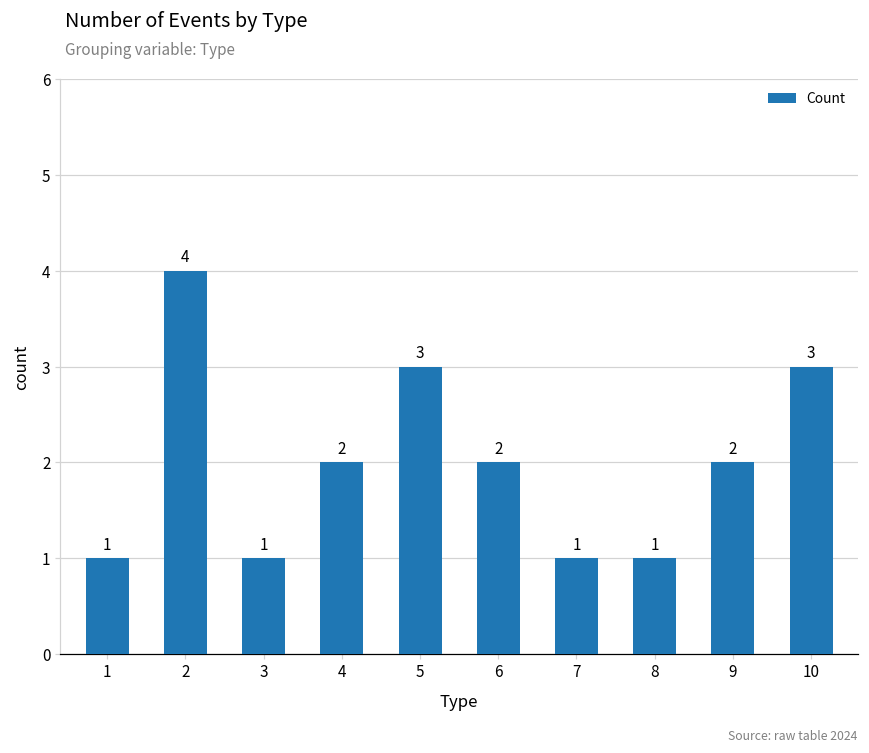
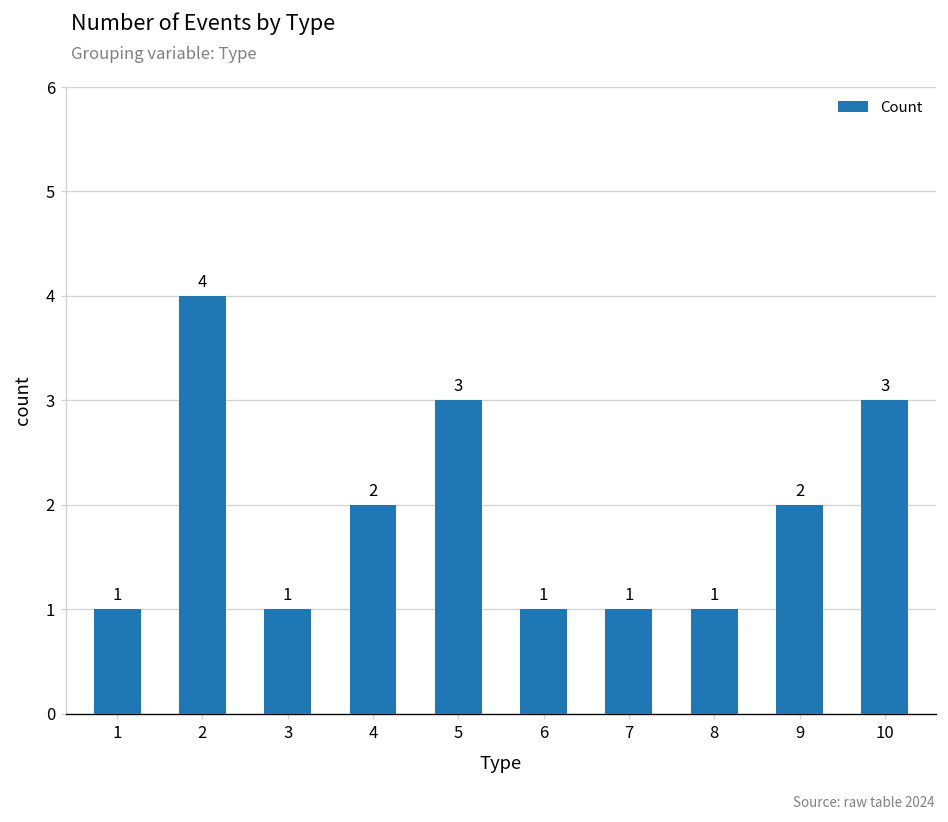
  {
    "1": 1,
    "2": 4,
    "3": 1,
    "4": 2,
    "5": 3,
-   "6": 2,
+   "6": 1,
    "7": 1,
    "8": 1,
    "9": 2,
    "10": 3
  }
